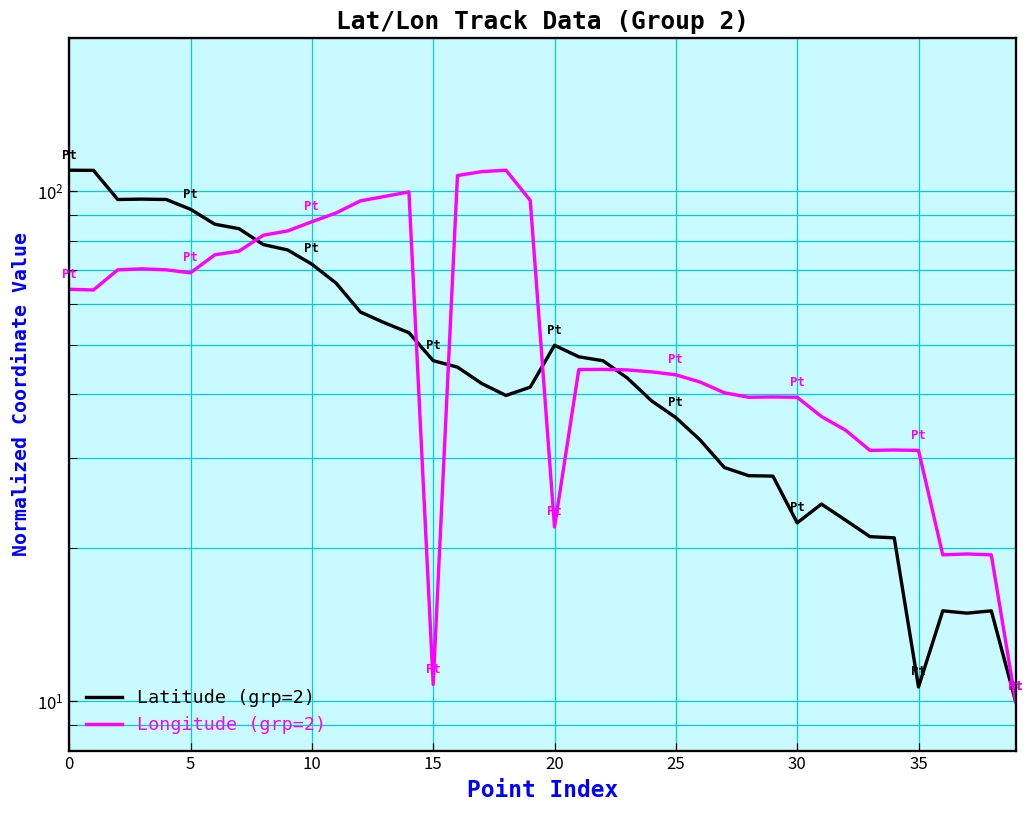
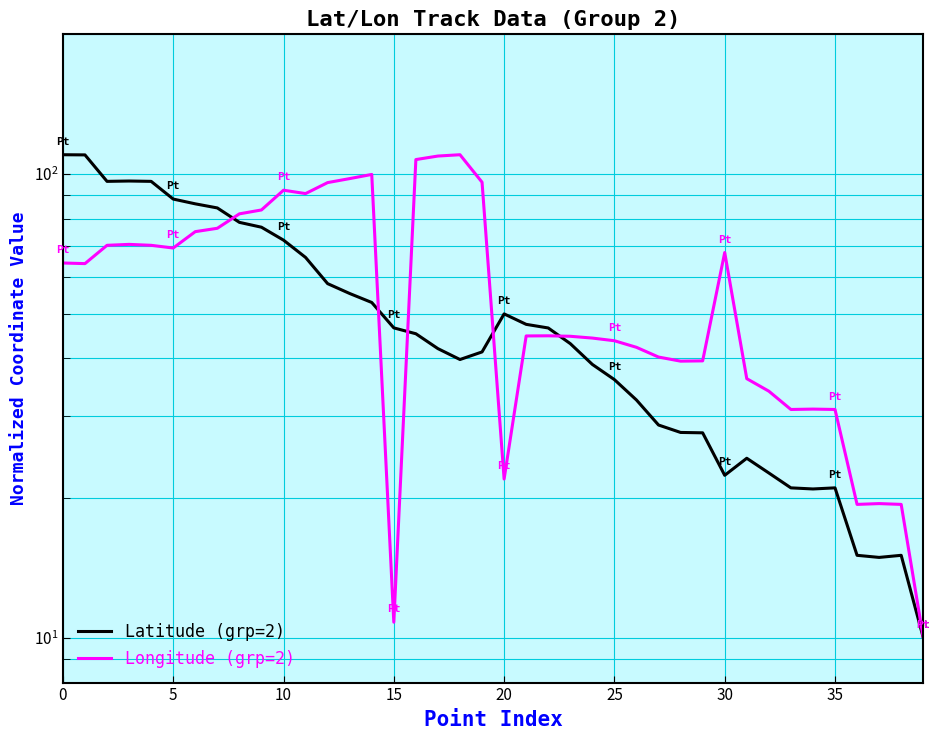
  {
    "Latitude (grp=2)": {
      "0": 110,
-     "5": 92,
+     "5": 88,
      "10": 72,
      "15": 47,
      "20": 50,
      "25": 36,
      "30": 22,
-     "35": 10.7
+     "35": 21
    },
    "Longitude (grp=2)": {
      "0": 64,
      "5": 69,
-     "10": 87,
+     "10": 92,
      "15": 10.8,
      "20": 22,
      "25": 44,
-     "30": 39,
+     "30": 68,
      "35": 31
    }
  }
